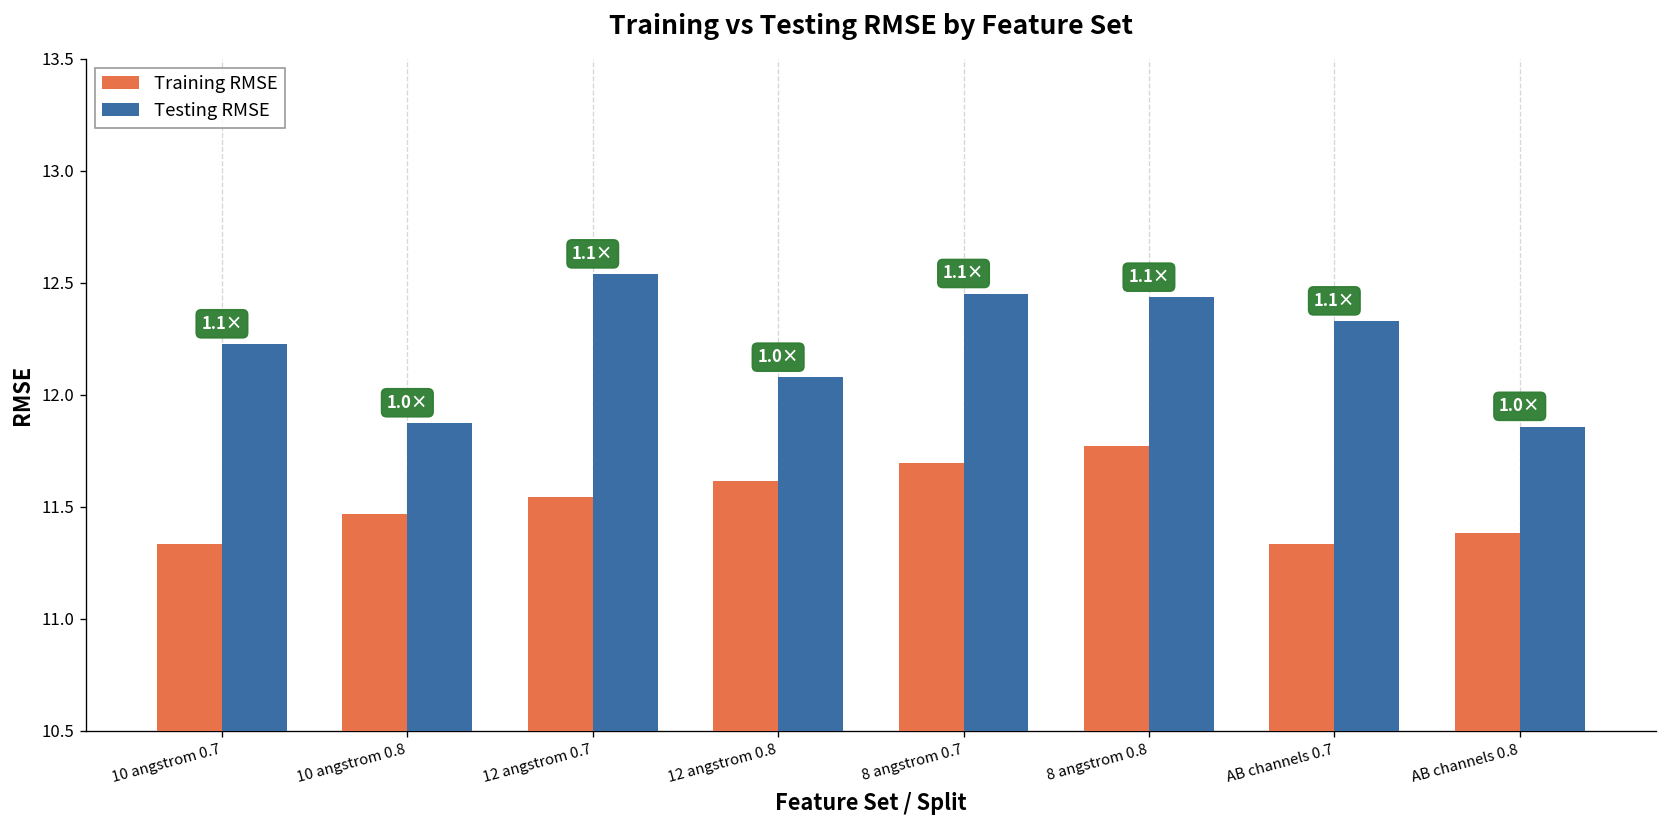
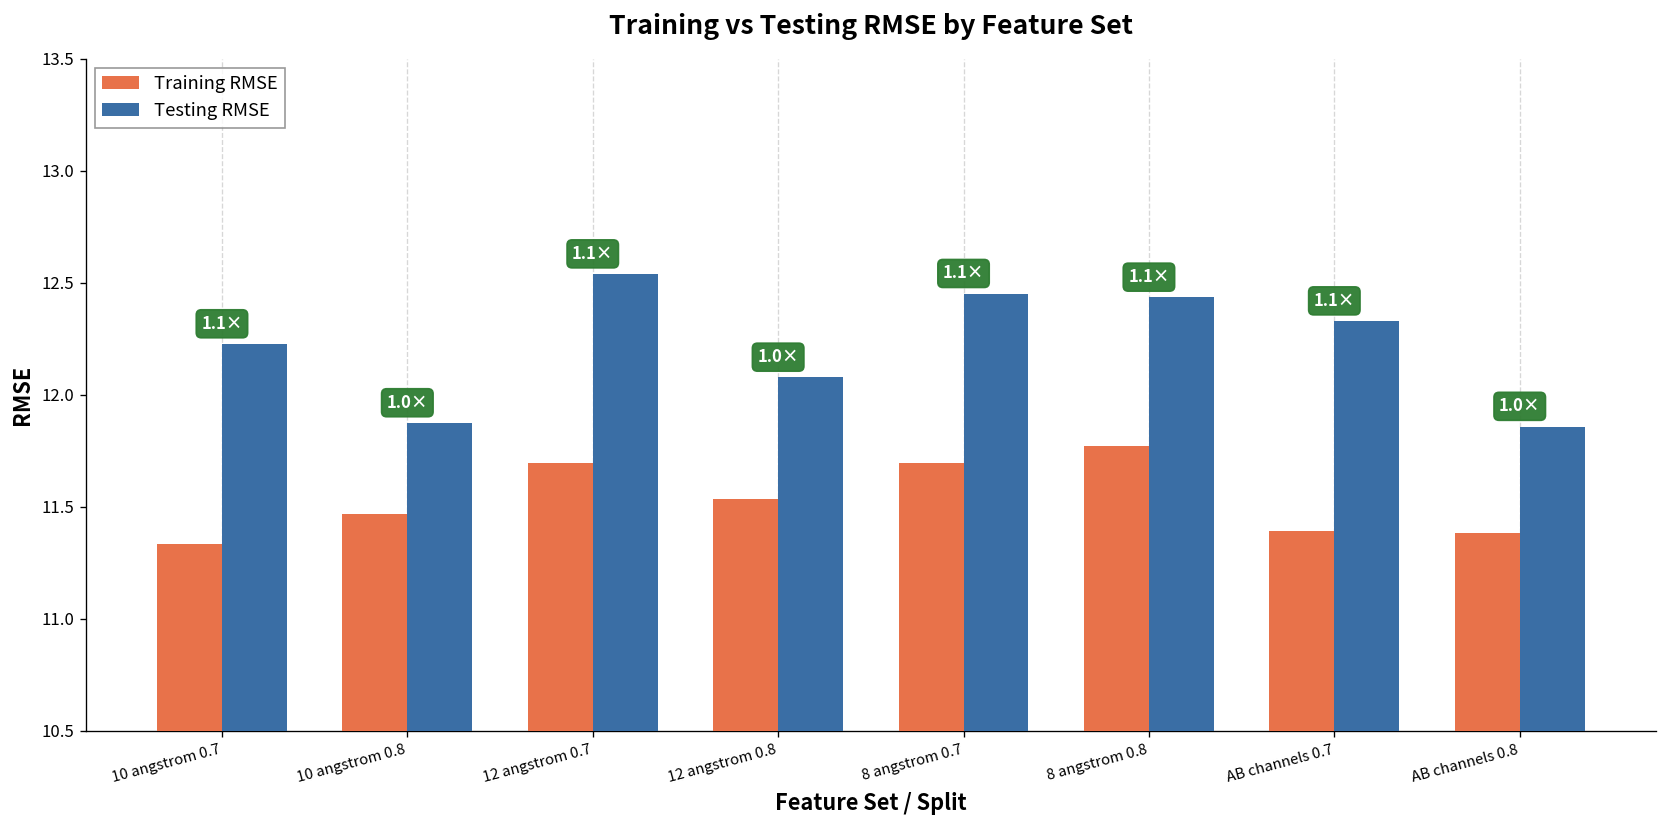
  {
    "Training RMSE": {
      "10 angstrom 0.7": 11.33,
      "10 angstrom 0.8": 11.47,
-     "12 angstrom 0.7": 11.54,
-     "12 angstrom 0.8": 11.61,
+     "12 angstrom 0.7": 11.69,
+     "12 angstrom 0.8": 11.53,
      "8 angstrom 0.7": 11.69,
      "8 angstrom 0.8": 11.77,
-     "AB channels 0.7": 11.34,
+     "AB channels 0.7": 11.39,
      "AB channels 0.8": 11.38
    }
  }
